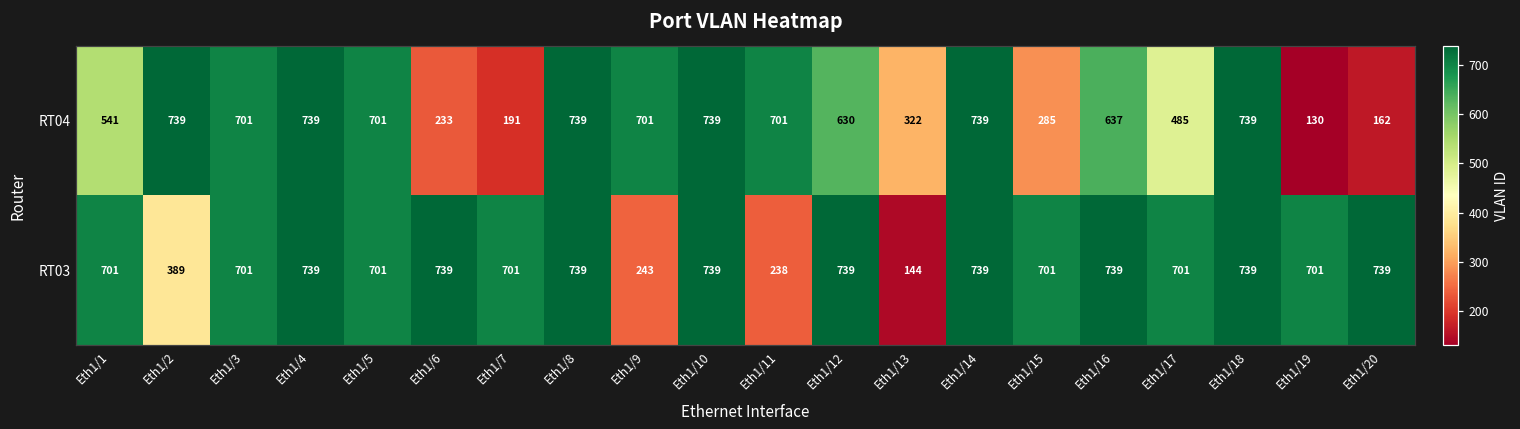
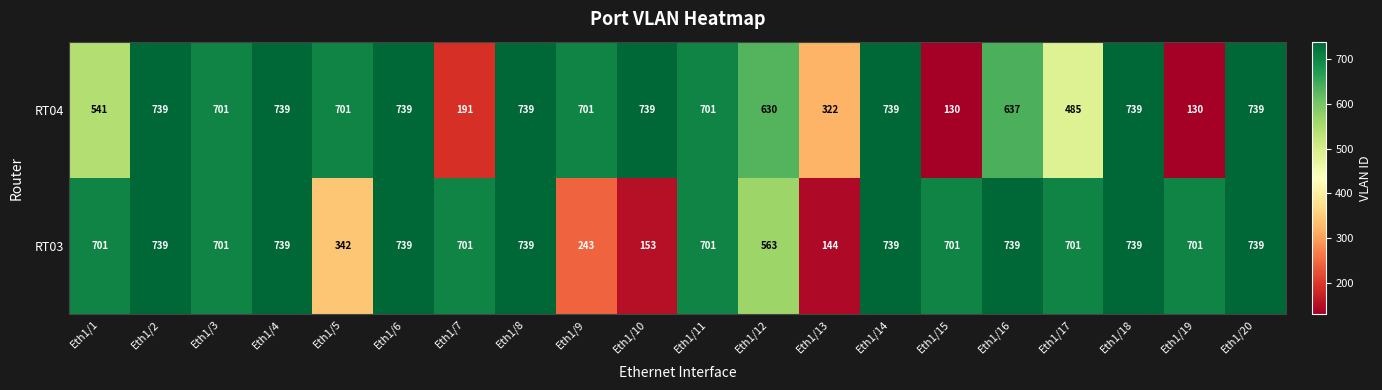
  {
    "RT04": {
      "Eth1/1": 541,
      "Eth1/2": 739,
      "Eth1/3": 701,
      "Eth1/4": 739,
      "Eth1/5": 701,
-     "Eth1/6": 233,
+     "Eth1/6": 739,
      "Eth1/7": 191,
      "Eth1/8": 739,
      "Eth1/9": 701,
      "Eth1/10": 739,
      "Eth1/11": 701,
      "Eth1/12": 630,
      "Eth1/13": 322,
      "Eth1/14": 739,
-     "Eth1/15": 285,
+     "Eth1/15": 130,
      "Eth1/16": 637,
      "Eth1/17": 485,
      "Eth1/18": 739,
      "Eth1/19": 130,
-     "Eth1/20": 162
+     "Eth1/20": 739
    },
    "RT03": {
      "Eth1/1": 701,
-     "Eth1/2": 389,
+     "Eth1/2": 739,
      "Eth1/3": 701,
      "Eth1/4": 739,
-     "Eth1/5": 701,
+     "Eth1/5": 342,
      "Eth1/6": 739,
      "Eth1/7": 701,
      "Eth1/8": 739,
      "Eth1/9": 243,
-     "Eth1/10": 739,
-     "Eth1/11": 238,
-     "Eth1/12": 739,
+     "Eth1/10": 153,
+     "Eth1/11": 701,
+     "Eth1/12": 563,
      "Eth1/13": 144,
      "Eth1/14": 739,
      "Eth1/15": 701,
      "Eth1/16": 739,
      "Eth1/17": 701,
      "Eth1/18": 739,
      "Eth1/19": 701,
      "Eth1/20": 739
    }
  }
